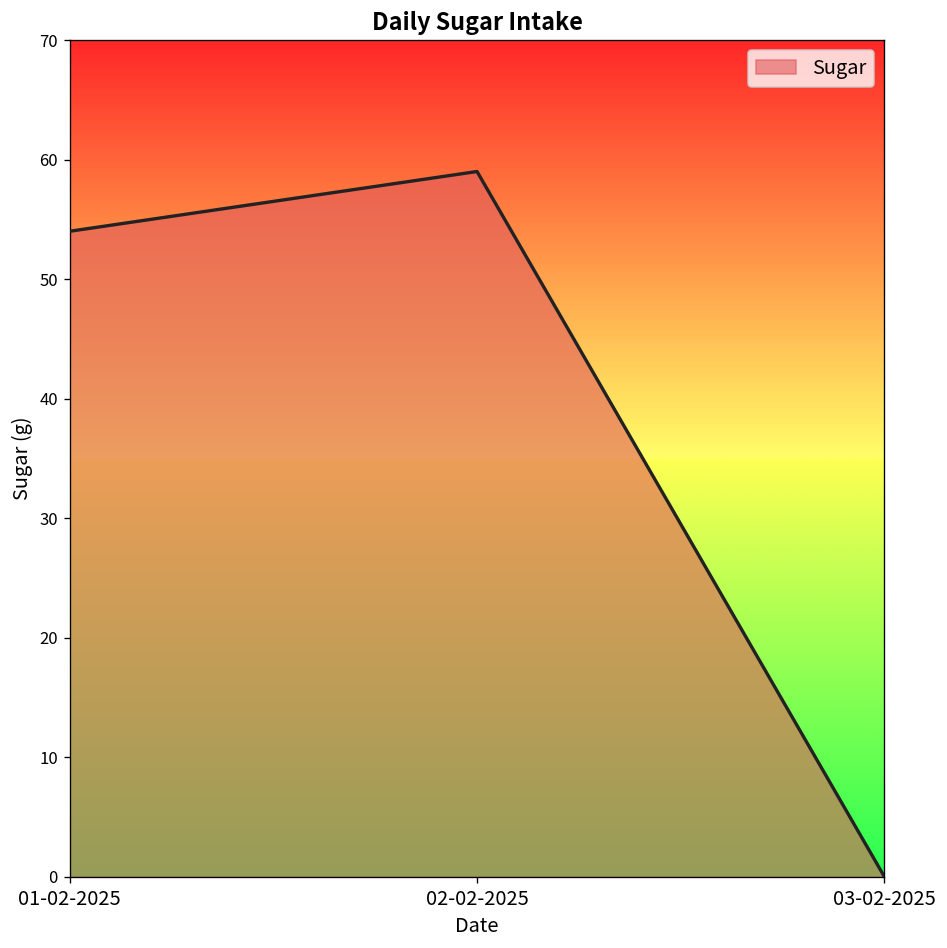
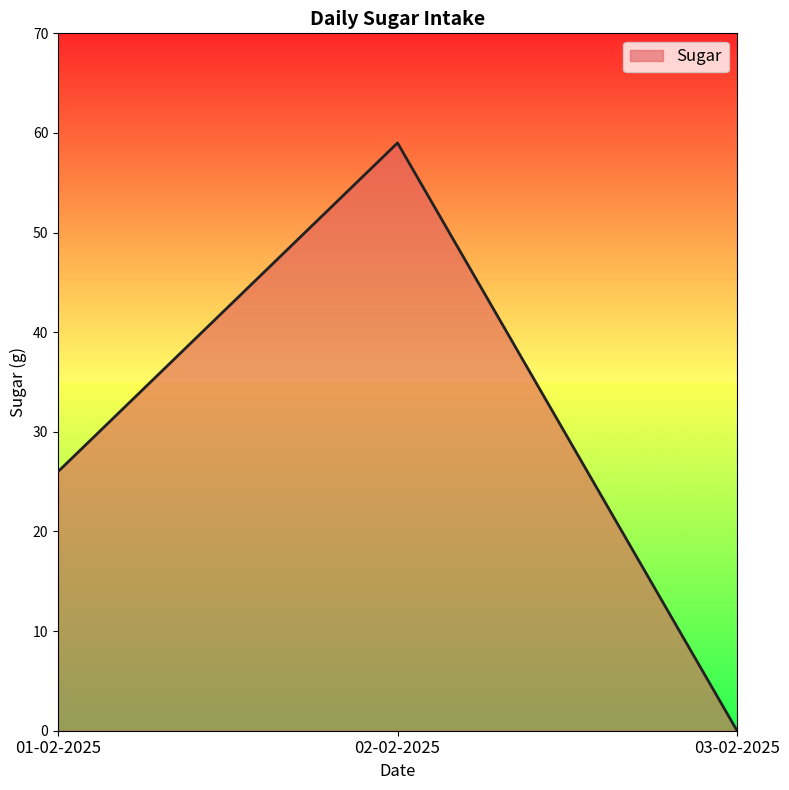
  {
-   "01-02-2025": 54,
+   "01-02-2025": 26,
    "02-02-2025": 59,
    "03-02-2025": 0
  }
